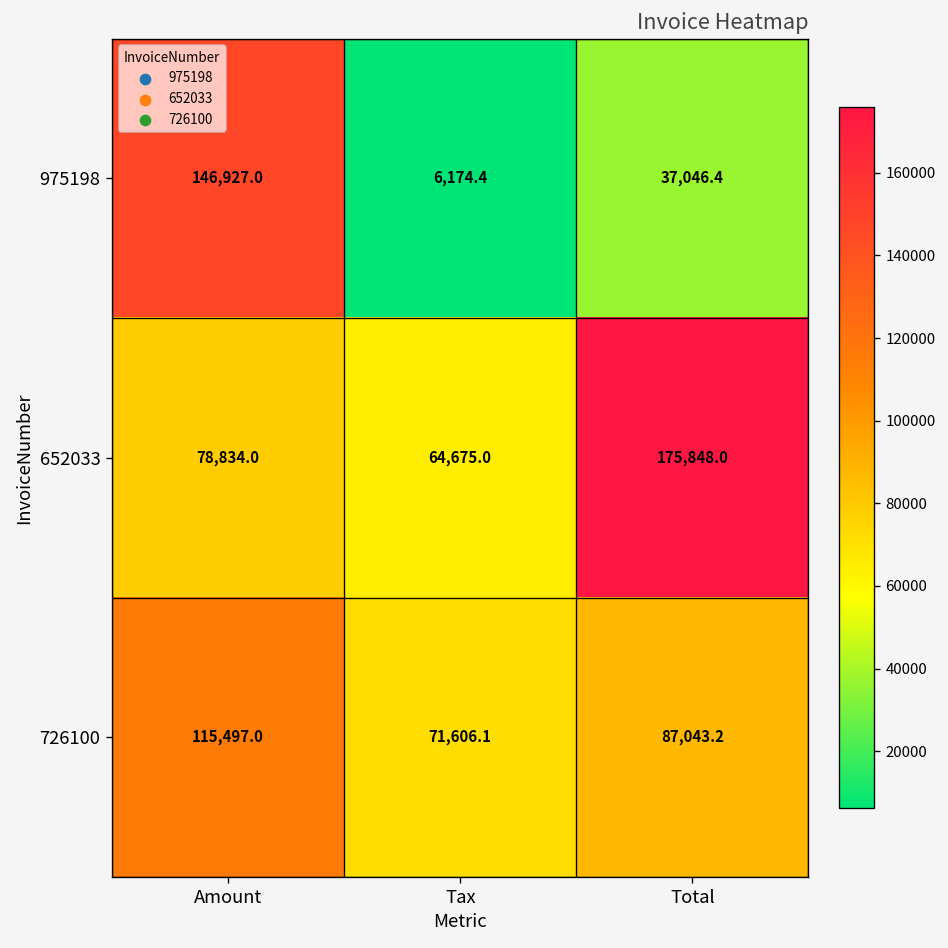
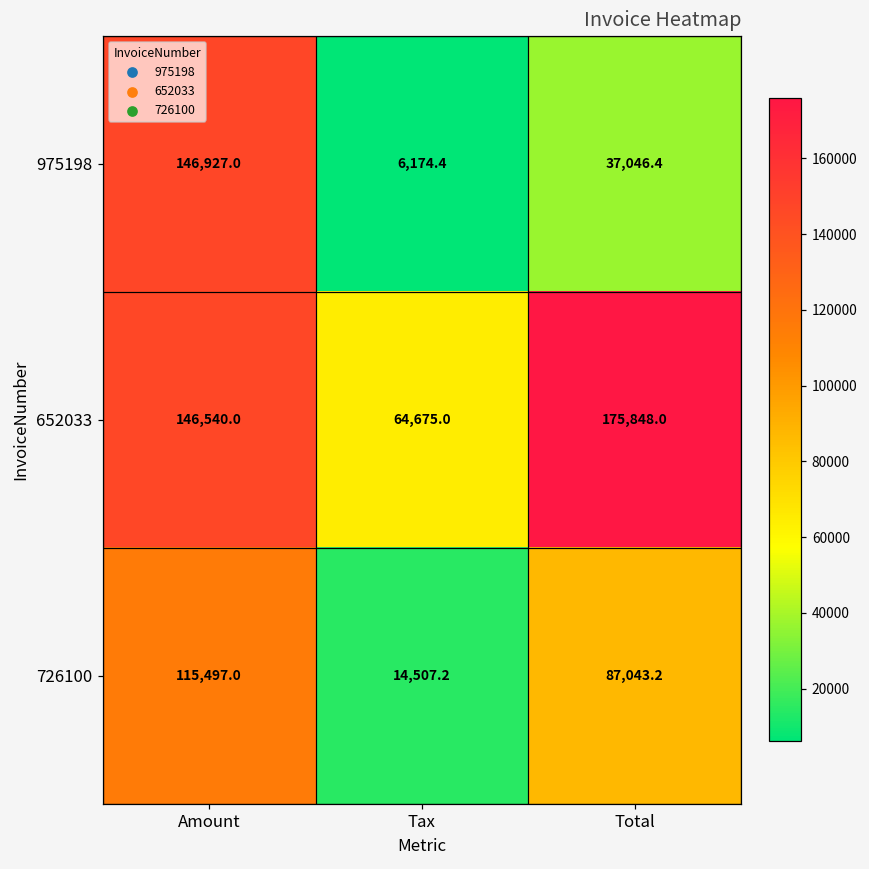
  {
    "975198": {
      "Amount": "146,927.0",
      "Tax": "6,174.4",
      "Total": "37,046.4"
    },
    "652033": {
-     "Amount": "78,834.0",
+     "Amount": "146,540.0",
      "Tax": "64,675.0",
      "Total": "175,848.0"
    },
    "726100": {
      "Amount": "115,497.0",
-     "Tax": "71,606.1",
+     "Tax": "14,507.2",
      "Total": "87,043.2"
    }
  }
